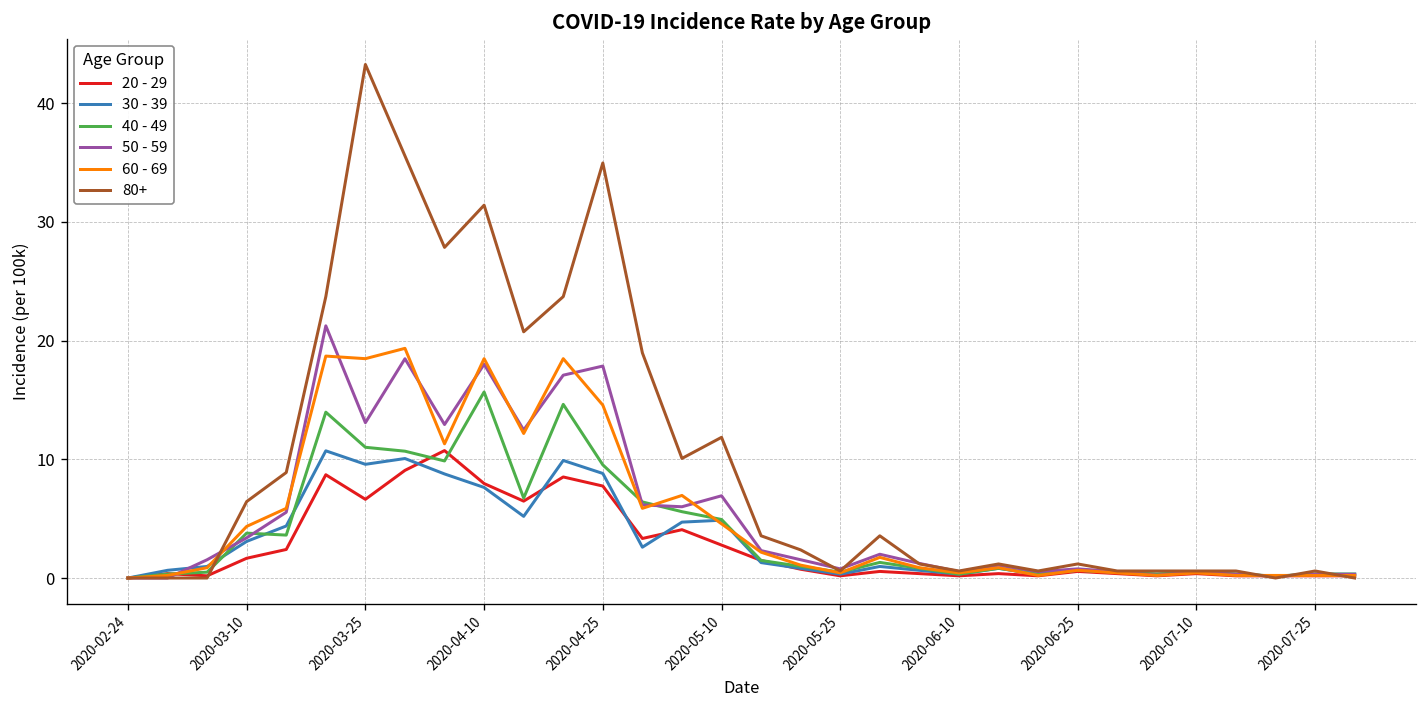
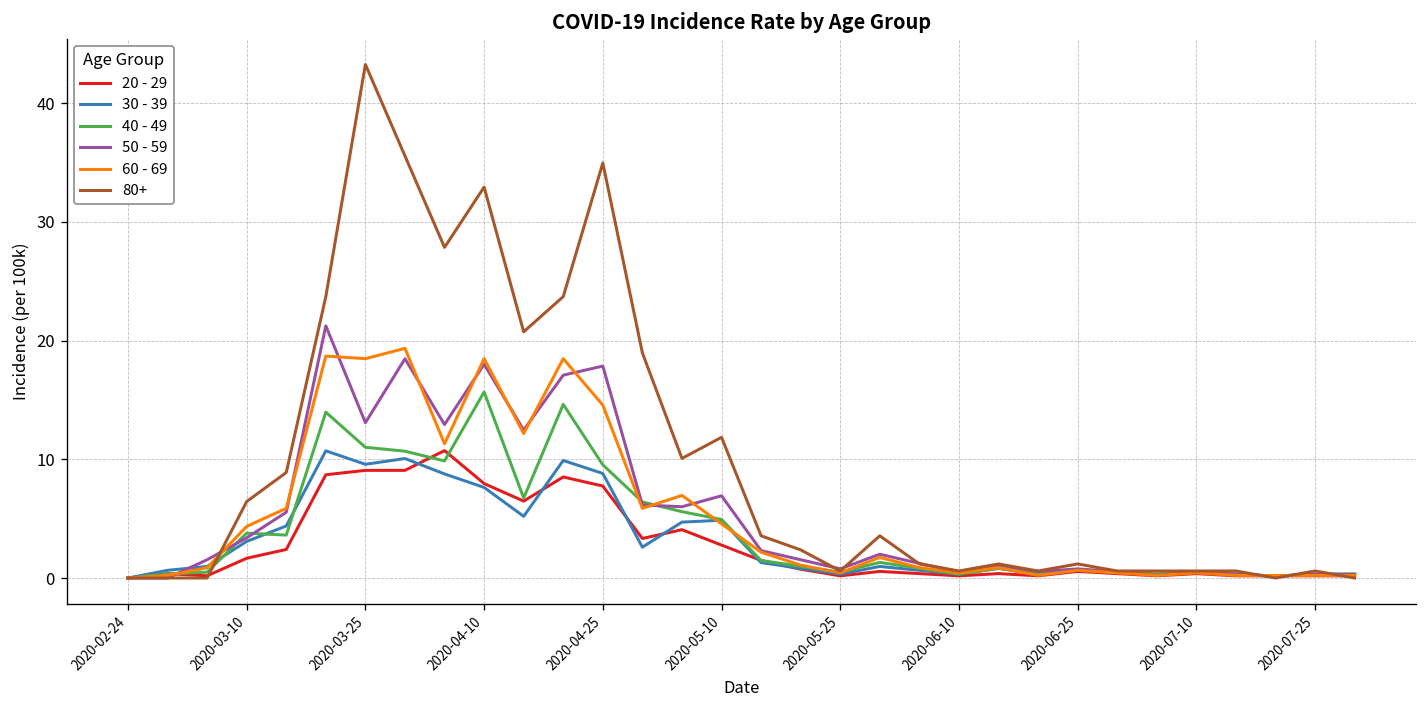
  {
    "20 - 29": {
      "2020-03-10": 2,
-     "2020-03-25": 7,
+     "2020-03-25": 9,
      "2020-04-10": 8,
      "2020-04-25": 8,
      "2020-05-10": 3
    },
    "30 - 39": {
      "2020-03-10": 3,
      "2020-03-25": 10,
      "2020-04-10": 8,
      "2020-04-25": 9
    },
    "40 - 49": {
      "2020-03-10": 4,
      "2020-03-25": 11,
      "2020-04-10": 16,
      "2020-04-25": 10
    },
    "50 - 59": {
      "2020-03-10": 3,
      "2020-03-25": 13,
      "2020-04-10": 18,
      "2020-04-25": 18,
      "2020-05-10": 7
    },
    "60 - 69": {
      "2020-03-10": 4,
      "2020-03-25": 18,
      "2020-04-10": 18,
      "2020-04-25": 15,
      "2020-05-10": 5
    },
    "80+": {
      "2020-03-10": 6,
      "2020-03-25": 43,
-     "2020-04-10": 31,
+     "2020-04-10": 33,
      "2020-04-25": 35,
      "2020-05-10": 12,
      "2020-06-25": 1,
      "2020-07-25": 1
    }
  }
